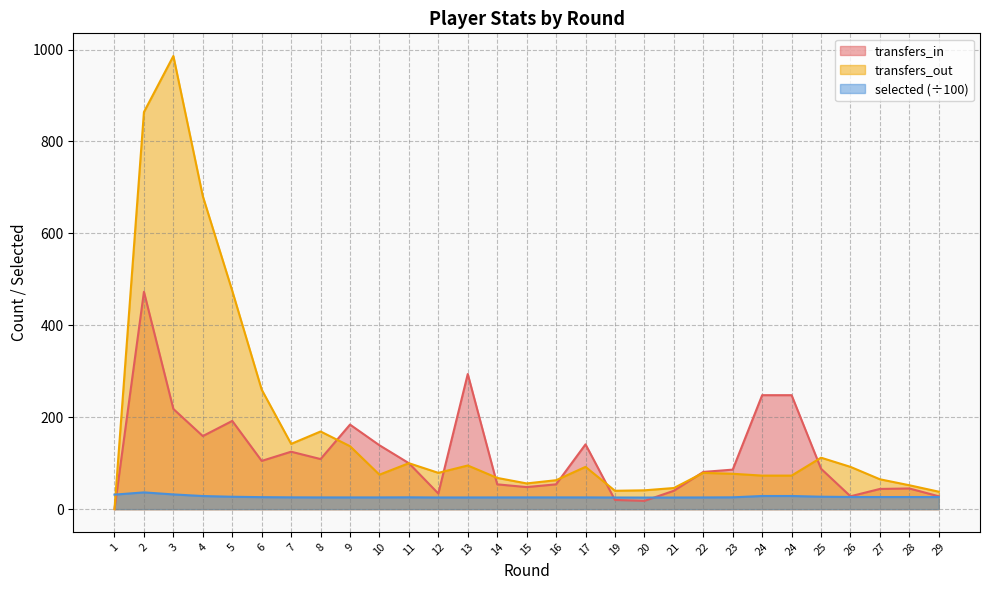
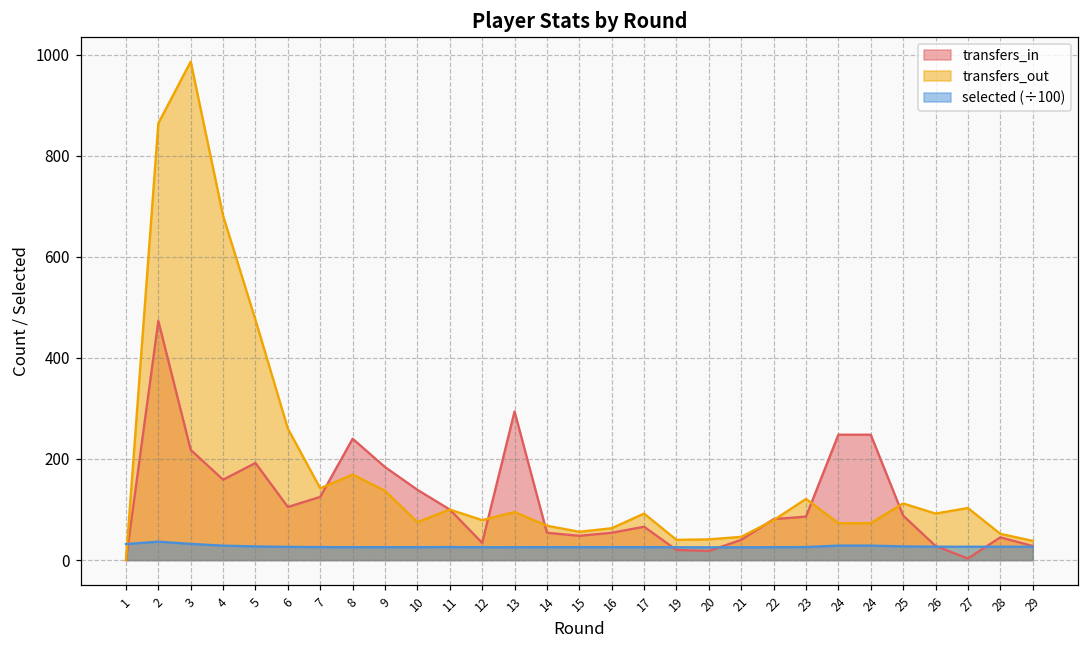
  {
    "transfers_in": {
      "2": 470,
      "3": 220,
      "4": 160,
      "5": 190,
      "6": 110,
      "7": 130,
-     "8": 110,
+     "8": 240,
      "9": 180,
      "10": 140,
      "12": 30,
      "13": 290,
      "14": 50,
      "15": 50,
      "16": 50,
-     "17": 140,
+     "17": 70,
      "20": 20,
      "21": 40,
      "23": 90,
      "25": 90,
-     "27": 40,
+     "27": 0,
      "28": 50
    },
    "transfers_out": {
      "2": 860,
      "3": 990,
      "4": 680,
      "5": 480,
      "6": 260,
      "7": 140,
      "8": 170,
      "9": 140,
      "10": 80,
      "12": 80,
      "13": 100,
      "14": 70,
      "15": 60,
      "16": 60,
      "17": 90,
      "19": 40,
      "20": 40,
      "21": 50,
-     "23": 80,
+     "23": 120,
      "25": 110,
      "26": 90,
-     "27": 70,
+     "27": 100,
      "28": 50,
      "29": 40
    },
    "selected (÷100)": {
      "1": 30,
      "2": 40,
      "3": 30,
      "4": 30,
      "5": 30,
      "6": 30,
      "7": 30,
      "8": 30,
      "9": 30,
      "10": 30,
      "11": 30,
      "12": 30,
      "13": 30,
      "14": 30,
      "15": 30,
      "16": 30,
      "17": 30,
      "20": 30,
      "21": 30,
      "22": 30,
      "23": 30,
      "25": 30,
      "27": 30,
      "28": 30
    }
  }
